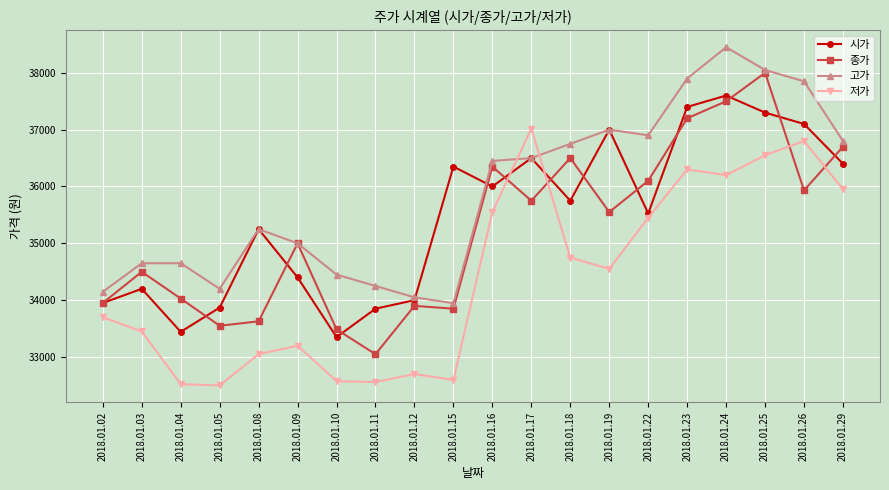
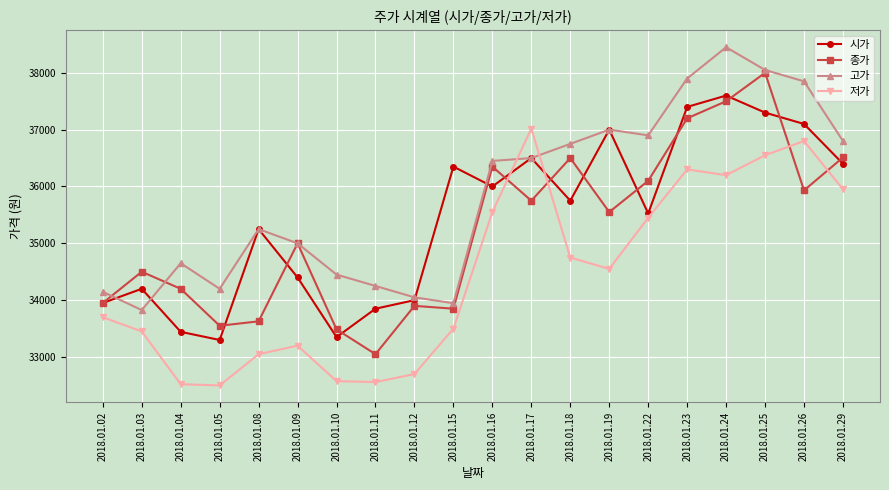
  {
    "시가": {
      "2018.01.03": 34200,
      "2018.01.04": 33400,
-     "2018.01.05": 33900,
+     "2018.01.05": 33300,
      "2018.01.09": 34400,
      "2018.01.10": 33400,
      "2018.01.11": 33900,
      "2018.01.12": 34000,
      "2018.01.15": 36400,
      "2018.01.16": 36000,
      "2018.01.18": 35800,
      "2018.01.22": 35500,
      "2018.01.23": 37400,
      "2018.01.24": 37600,
      "2018.01.25": 37300,
      "2018.01.26": 37100,
      "2018.01.29": 36400
    },
    "종가": {
      "2018.01.03": 34500,
-     "2018.01.04": 34000,
+     "2018.01.04": 34200,
      "2018.01.05": 33600,
      "2018.01.08": 33600,
      "2018.01.10": 33500,
      "2018.01.11": 33100,
      "2018.01.12": 33900,
      "2018.01.15": 33900,
      "2018.01.16": 36400,
      "2018.01.17": 35800,
      "2018.01.18": 36500,
      "2018.01.19": 35600,
      "2018.01.22": 36100,
      "2018.01.23": 37200,
      "2018.01.24": 37500,
      "2018.01.25": 38000,
      "2018.01.26": 35900,
-     "2018.01.29": 36700
+     "2018.01.29": 36500
    },
    "고가": {
      "2018.01.02": 34100,
-     "2018.01.03": 34700,
+     "2018.01.03": 33800,
      "2018.01.04": 34700,
      "2018.01.05": 34200,
      "2018.01.10": 34500,
      "2018.01.11": 34300,
      "2018.01.12": 34100,
      "2018.01.15": 33900,
      "2018.01.16": 36500,
      "2018.01.18": 36800,
      "2018.01.22": 36900,
      "2018.01.23": 37900,
      "2018.01.24": 38500,
      "2018.01.25": 38100,
      "2018.01.26": 37900,
      "2018.01.29": 36800
    },
    "저가": {
      "2018.01.02": 33700,
      "2018.01.03": 33500,
      "2018.01.04": 32500,
      "2018.01.05": 32500,
      "2018.01.08": 33100,
      "2018.01.09": 33200,
      "2018.01.10": 32600,
      "2018.01.11": 32600,
      "2018.01.12": 32700,
-     "2018.01.15": 32600,
+     "2018.01.15": 33500,
      "2018.01.16": 35600,
      "2018.01.17": 37000,
      "2018.01.18": 34800,
      "2018.01.19": 34600,
      "2018.01.22": 35500,
      "2018.01.23": 36300,
      "2018.01.24": 36200,
      "2018.01.25": 36600,
      "2018.01.26": 36800,
      "2018.01.29": 36000
    }
  }
